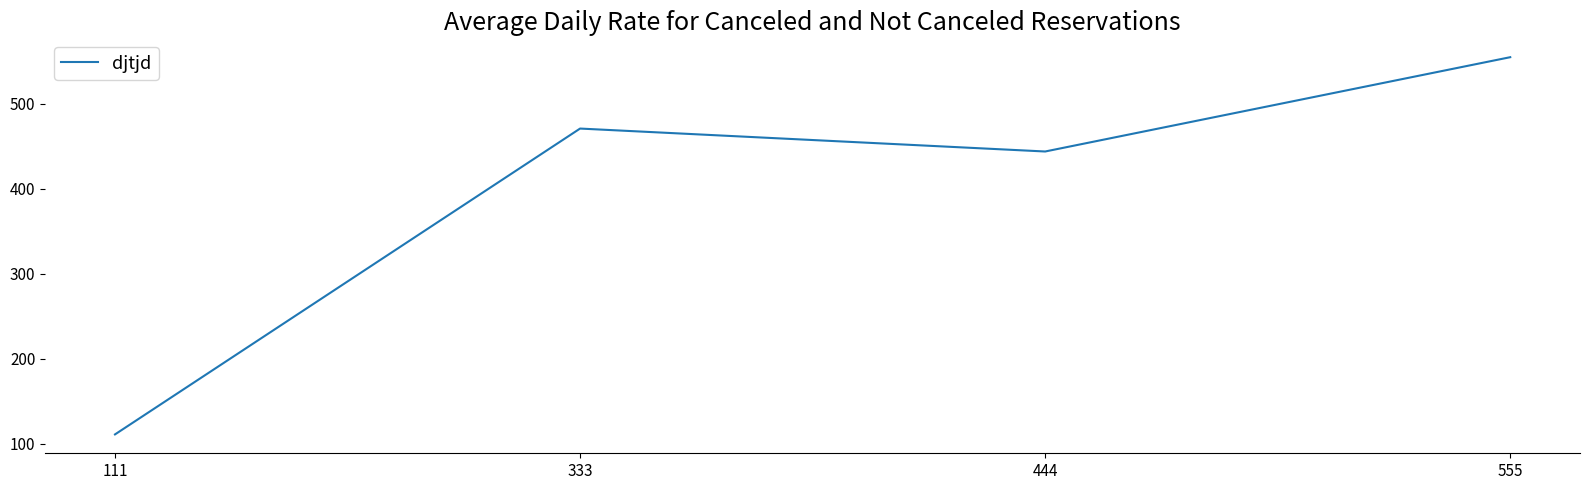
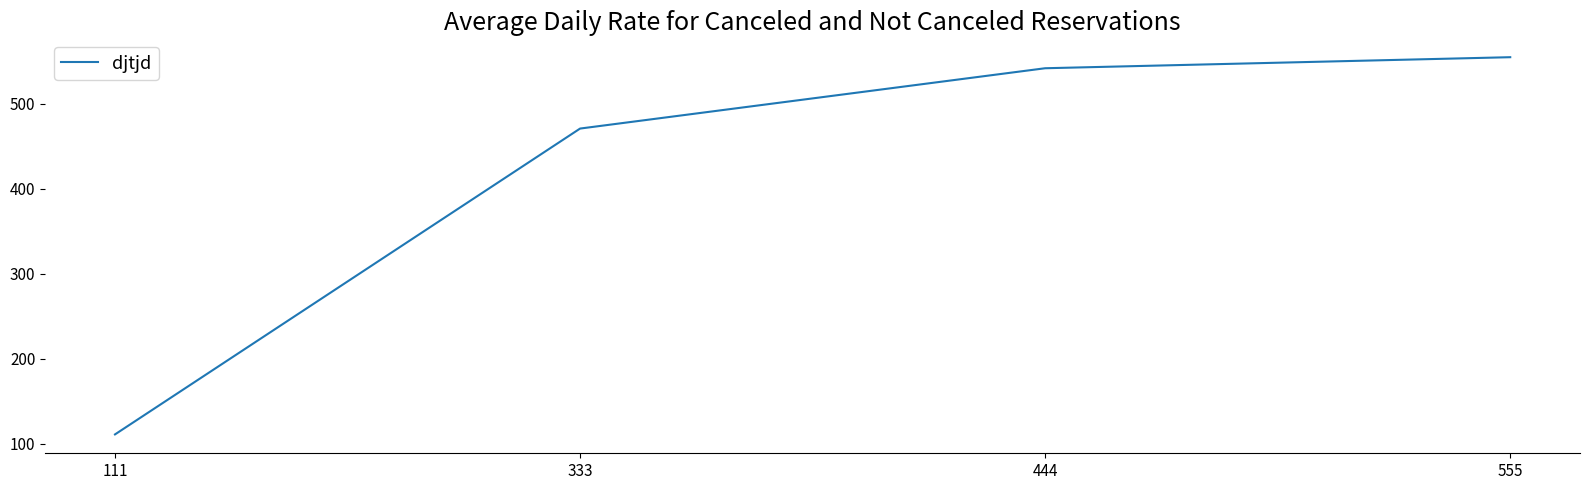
  {
    "111": 110,
    "333": 470,
-   "444": 440,
+   "444": 540,
    "555": 560
  }
